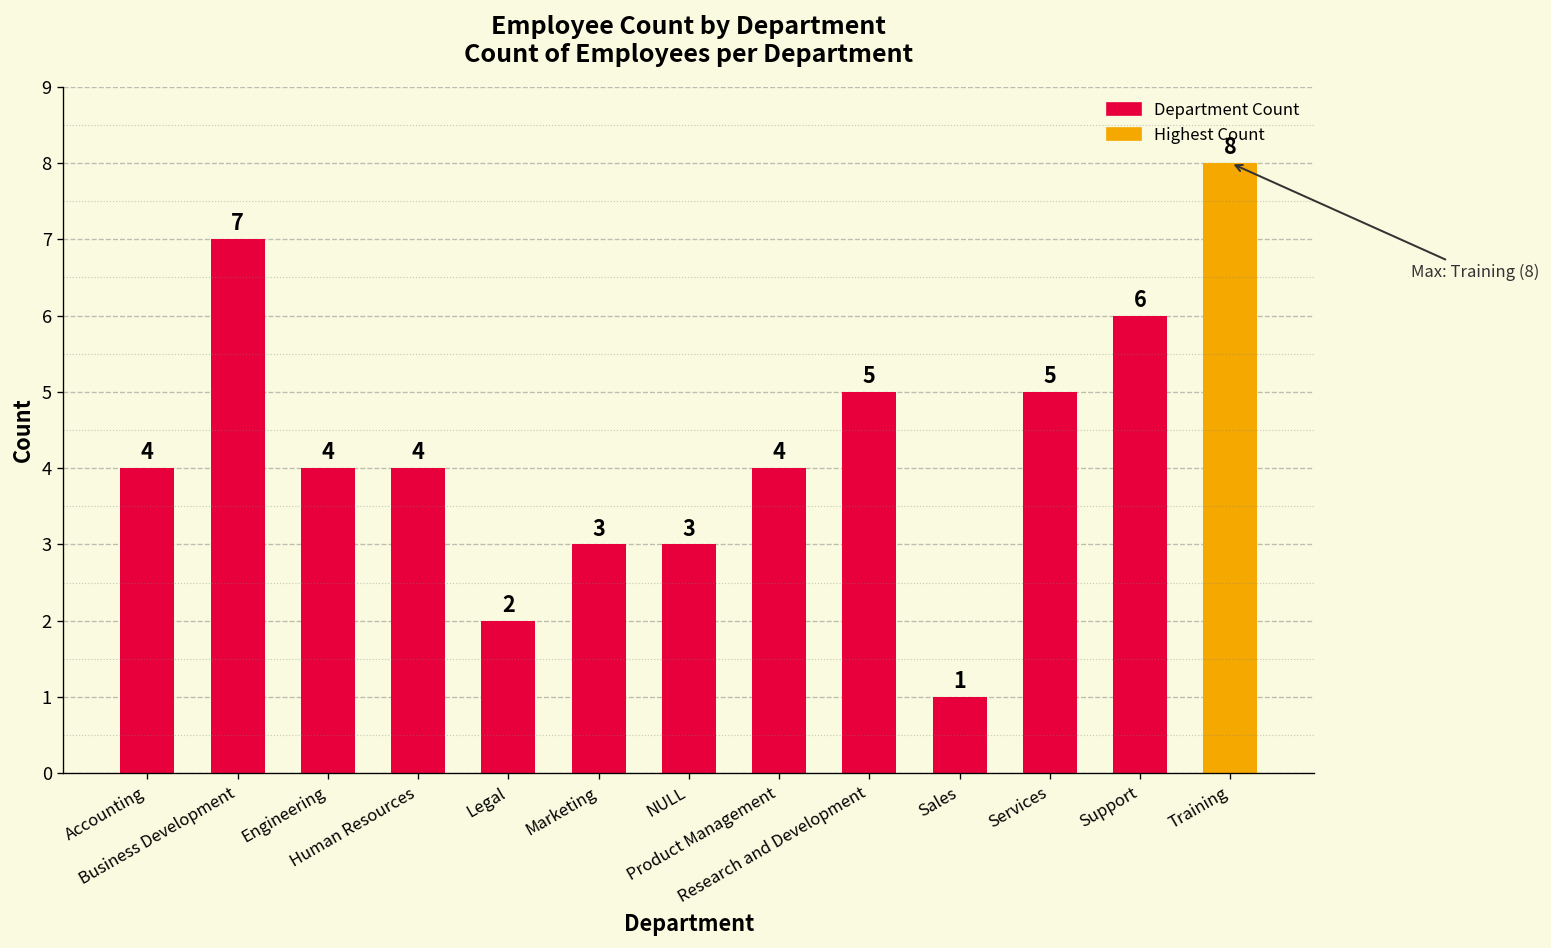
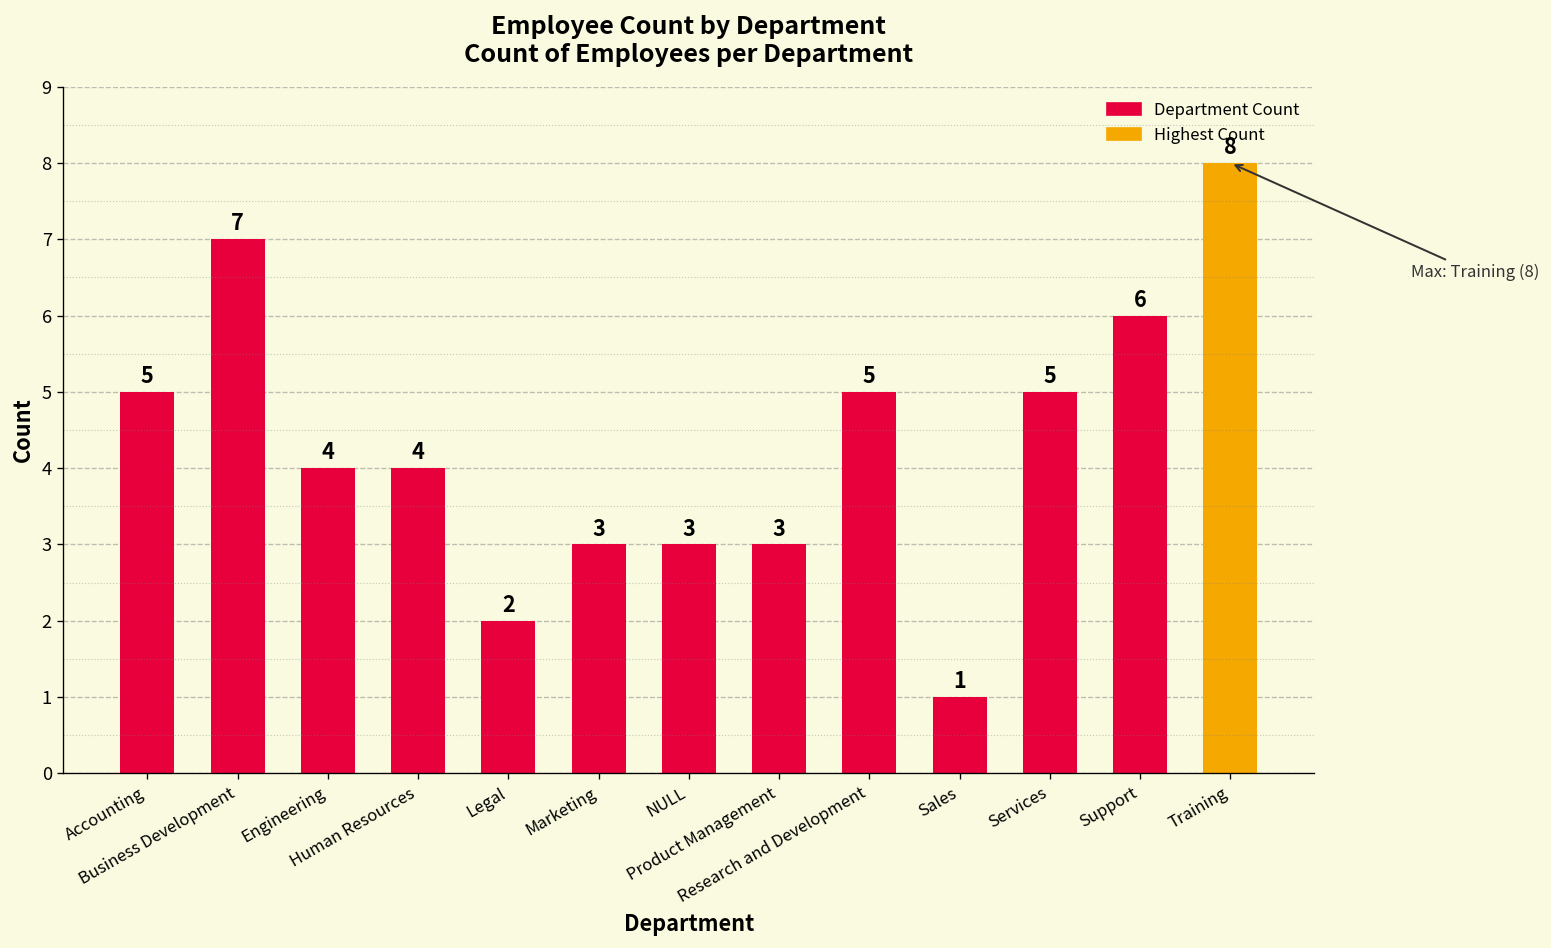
  {
-   "Accounting": 4,
+   "Accounting": 5,
    "Business Development": 7,
    "Engineering": 4,
    "Human Resources": 4,
    "Legal": 2,
    "Marketing": 3,
    "NULL": 3,
-   "Product Management": 4,
+   "Product Management": 3,
    "Research and Development": 5,
    "Sales": 1,
    "Services": 5,
    "Support": 6,
    "Training": 8
  }
